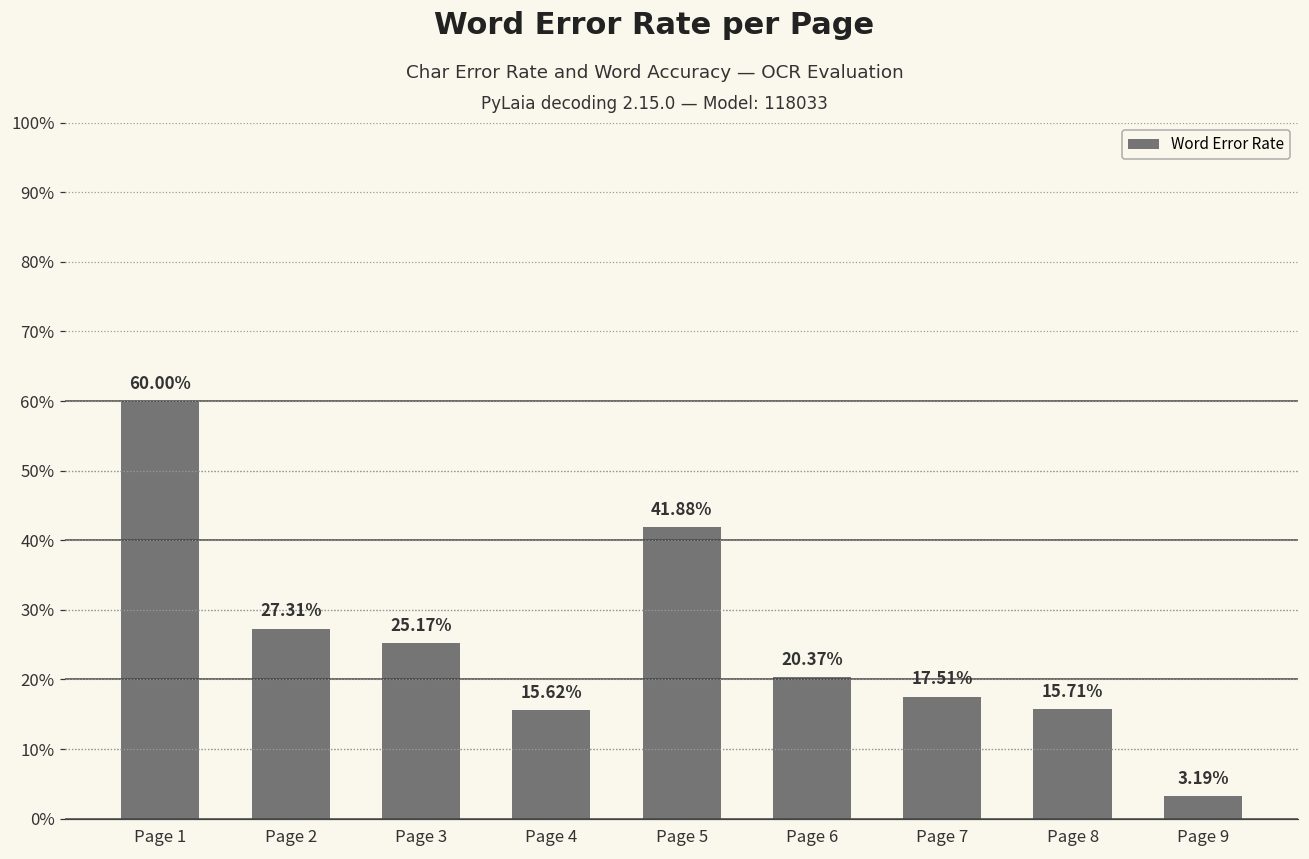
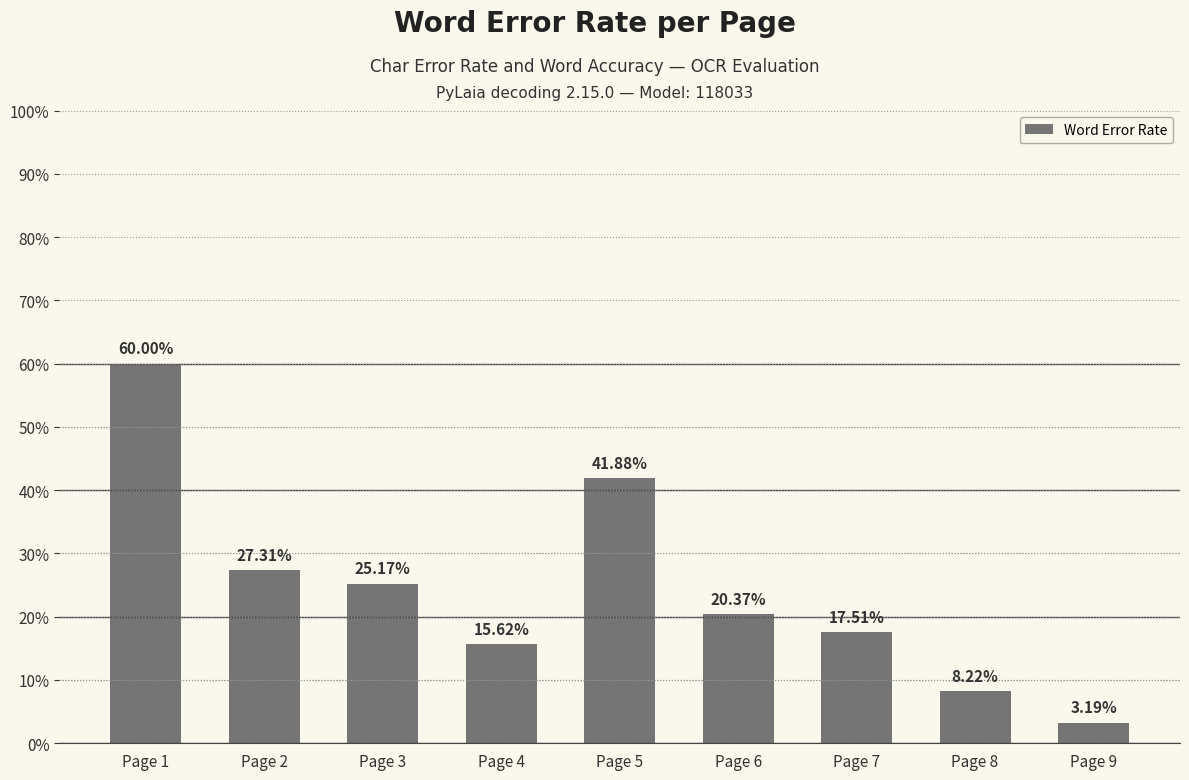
  {
    "Page 1": "60.00%",
    "Page 2": "27.31%",
    "Page 3": "25.17%",
    "Page 4": "15.62%",
    "Page 5": "41.88%",
    "Page 6": "20.37%",
    "Page 7": "17.51%",
-   "Page 8": "15.71%",
+   "Page 8": "8.22%",
    "Page 9": "3.19%"
  }
